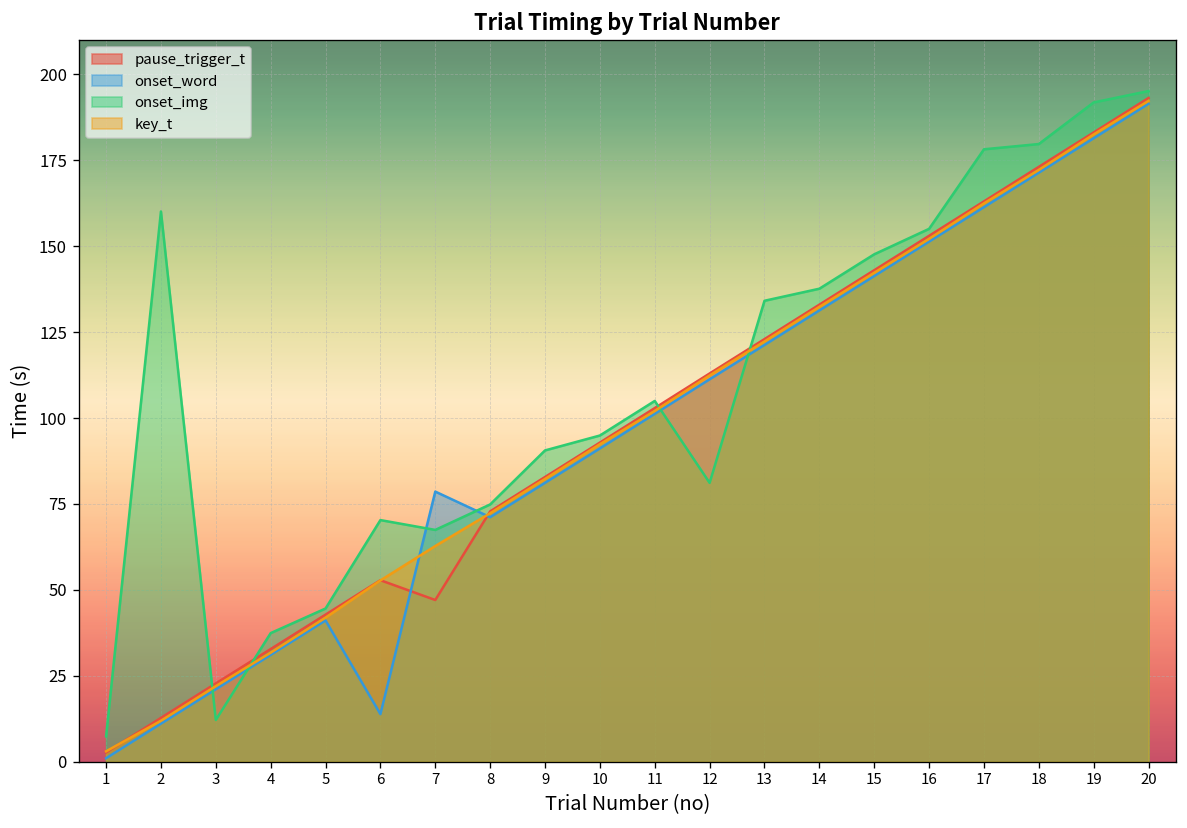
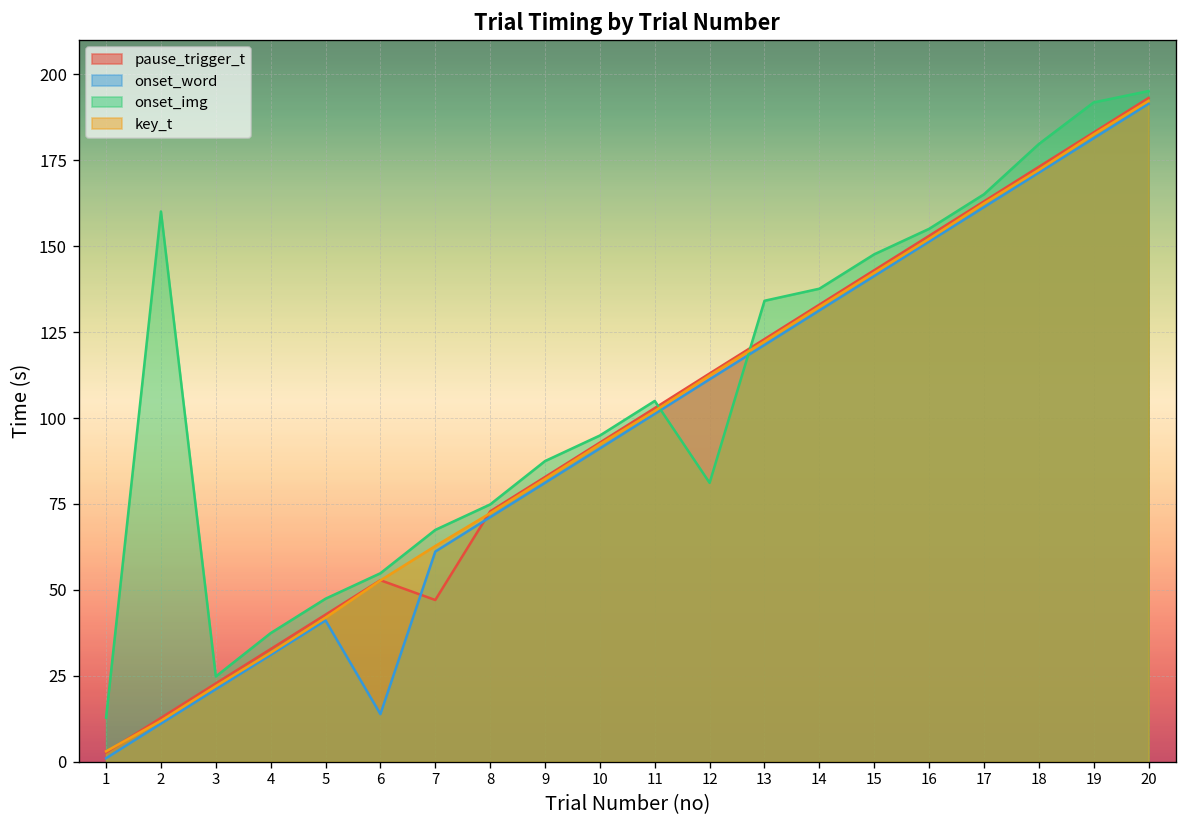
  {
    "pause_trigger_t": {
      "4": 33,
      "7": 47,
      "18": 173
    },
    "onset_word": {
      "1": 1,
      "3": 21,
      "6": 14,
-     "7": 79,
+     "7": 61,
      "8": 71,
      "9": 81,
      "10": 91,
      "12": 111,
      "13": 121,
      "14": 131,
      "15": 141,
      "17": 161,
      "19": 181
    },
    "onset_img": {
-     "1": 7,
+     "1": 13,
      "2": 160,
-     "3": 12,
+     "3": 25,
      "4": 37,
-     "5": 45,
-     "6": 70,
+     "5": 47,
+     "6": 55,
      "7": 67,
      "8": 75,
-     "9": 91,
+     "9": 87,
      "10": 95,
      "11": 105,
      "12": 81,
      "13": 134,
      "14": 138,
      "15": 148,
      "16": 155,
-     "17": 178,
+     "17": 165,
      "18": 180,
      "19": 192,
      "20": 195
    },
    "key_t": {
      "7": 63
    }
  }
